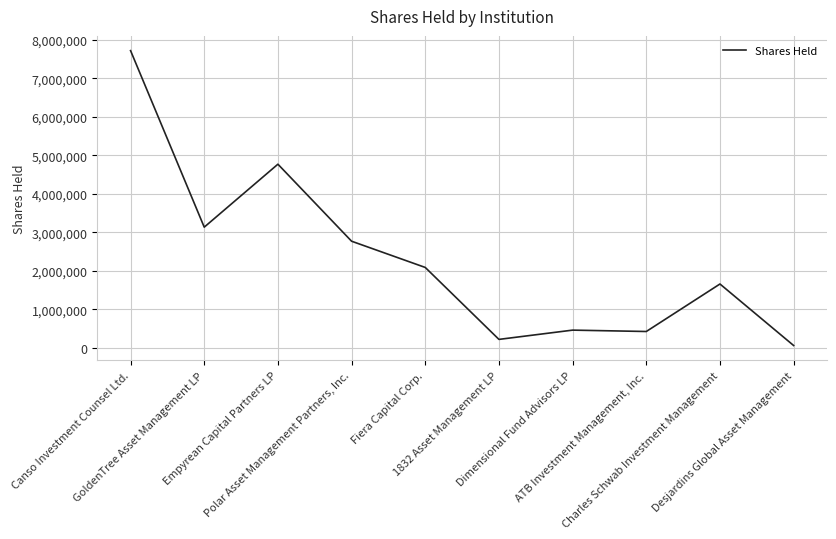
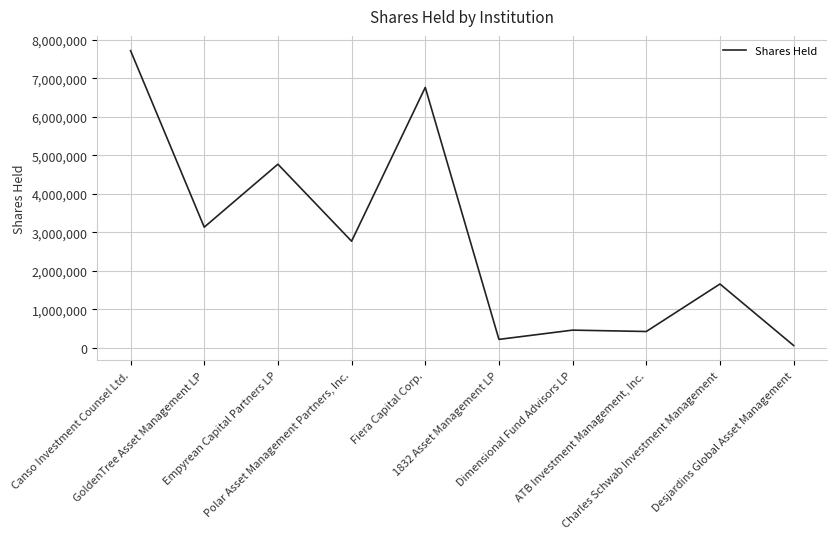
  {
    "Canso Investment Counsel Ltd.": "7,700,000",
    "GoldenTree Asset Management LP": "3,100,000",
    "Empyrean Capital Partners LP": "4,800,000",
    "Polar Asset Management Partners, Inc.": "2,800,000",
-   "Fiera Capital Corp.": "2,100,000",
+   "Fiera Capital Corp.": "6,800,000",
    "1832 Asset Management LP": "200,000",
    "Dimensional Fund Advisors LP": "500,000",
    "ATB Investment Management, Inc.": "400,000",
    "Charles Schwab Investment Management": "1,700,000",
    "Desjardins Global Asset Management": "100,000"
  }
